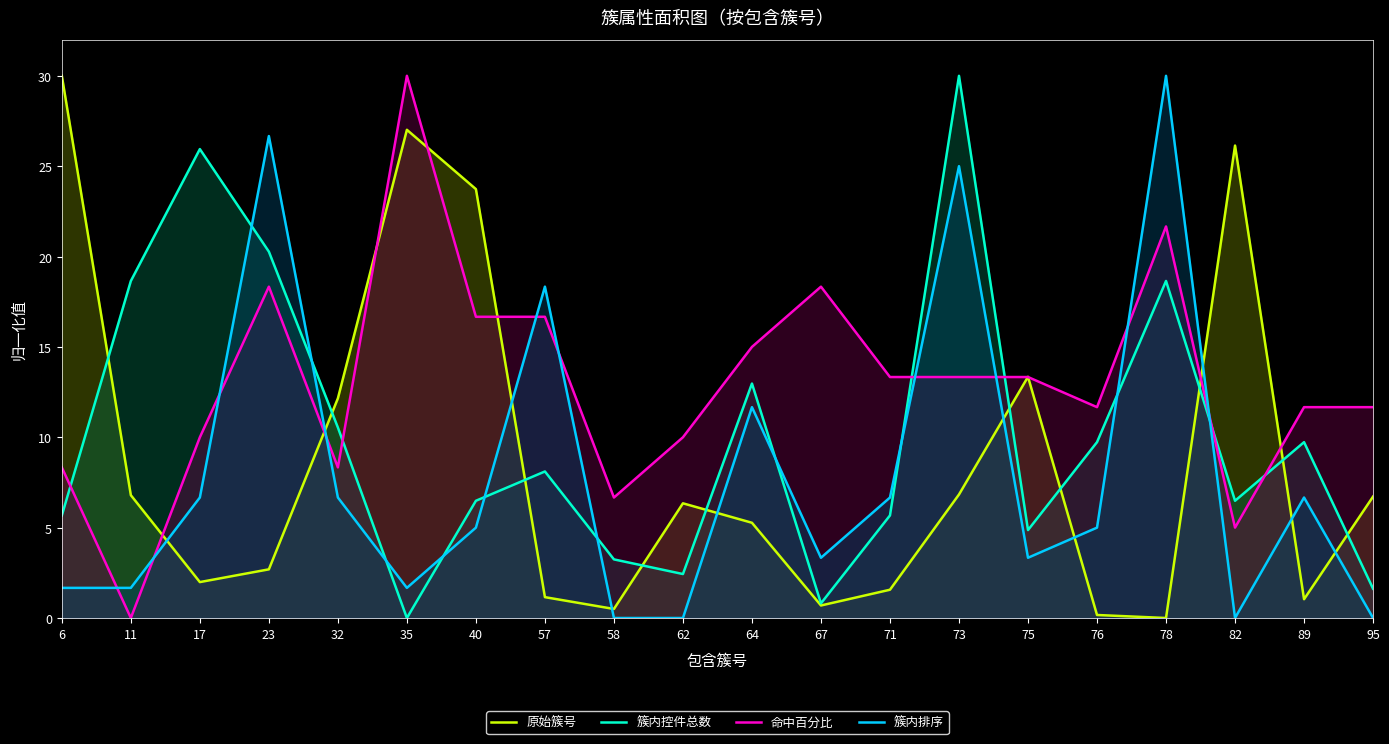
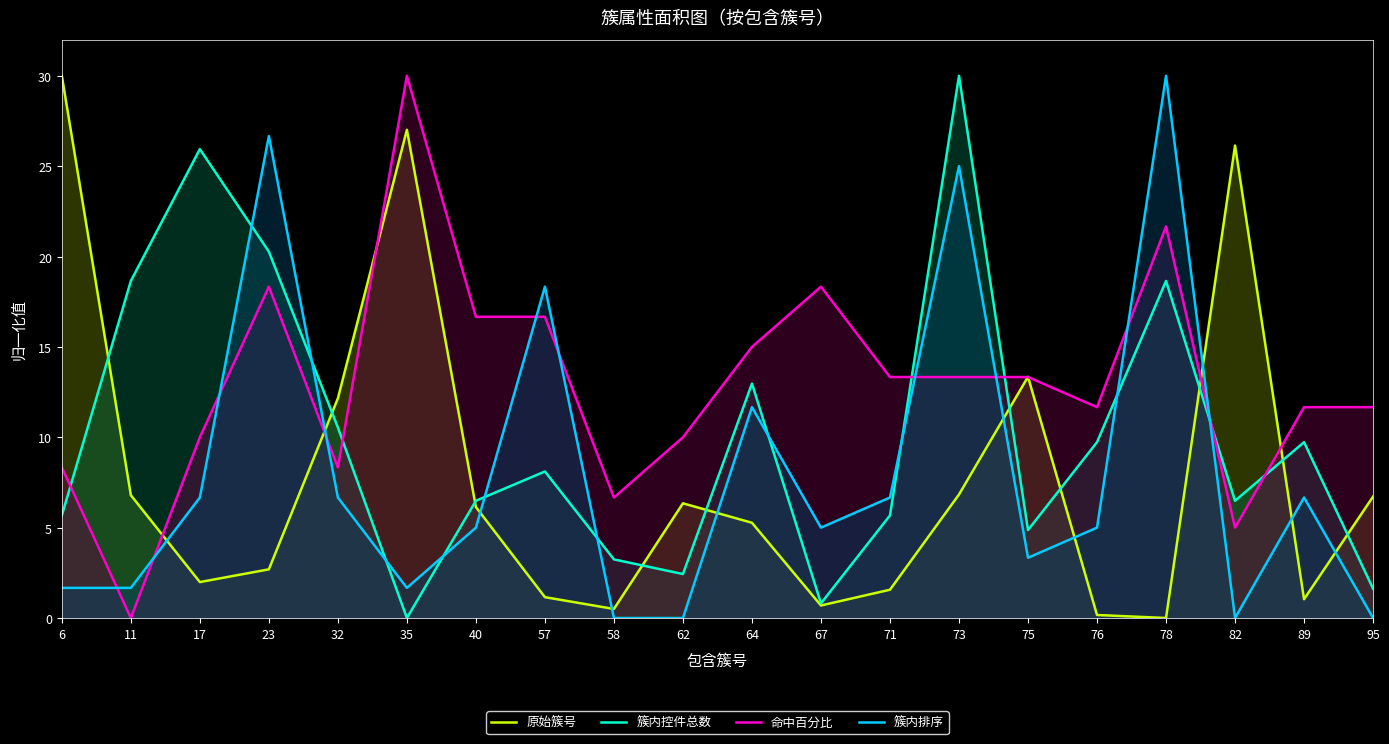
  {
    "原始簇号": {
      "6": 30.0,
      "11": 6.8,
      "17": 2.0,
      "23": 2.7,
      "32": 12.2,
      "35": 27.0,
-     "40": 23.7,
+     "40": 6.1,
      "57": 1.2,
      "58": 0.5,
      "62": 6.3,
      "64": 5.3,
      "71": 1.6,
      "73": 6.8,
      "76": 0.2,
      "78": 0.0,
      "82": 26.1,
      "89": 1.0,
      "95": 6.7
    },
    "簇内控件总数": {
      "6": 5.7,
      "11": 18.6,
      "17": 25.9,
      "23": 20.3,
      "32": 10.5,
      "35": 0.0,
      "40": 6.5,
      "57": 8.1,
      "58": 3.2,
      "62": 2.4,
      "64": 13.0,
      "71": 5.7,
      "73": 30.0,
      "75": 4.9,
      "76": 9.7,
      "78": 18.6,
      "82": 6.5,
      "89": 9.7,
      "95": 1.6
    },
    "命中百分比": {
      "6": 8.3,
      "11": 0.0,
      "17": 10.0,
      "23": 18.3,
      "32": 8.3,
      "35": 30.0,
      "40": 16.7,
      "57": 16.7,
      "58": 6.7,
      "62": 10.0,
      "64": 15.0,
      "67": 18.3,
      "71": 13.3,
      "73": 13.3,
      "76": 11.7,
      "78": 21.7,
      "82": 5.0,
      "89": 11.7,
      "95": 11.7
    },
    "簇内排序": {
      "6": 1.7,
      "11": 1.7,
      "17": 6.7,
      "23": 26.7,
      "32": 6.7,
      "35": 1.7,
      "40": 5.0,
      "57": 18.3,
      "58": 0.0,
      "62": 0.0,
      "64": 11.7,
-     "67": 3.3,
+     "67": 5.0,
      "71": 6.7,
      "73": 25.0,
      "75": 3.3,
      "76": 5.0,
      "78": 30.0,
      "82": 0.0,
      "89": 6.7,
      "95": 0.0
    }
  }
